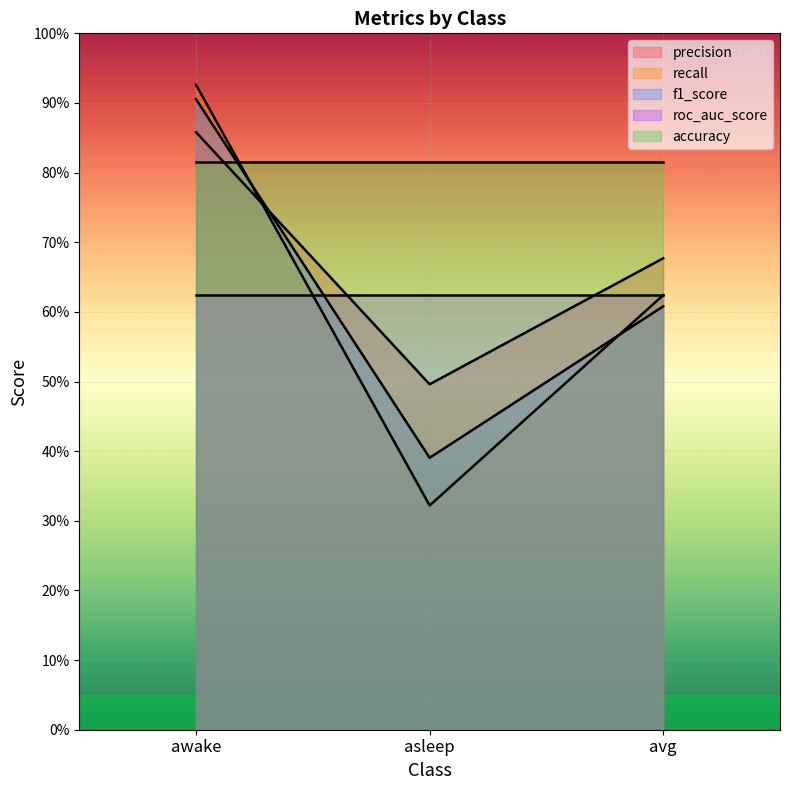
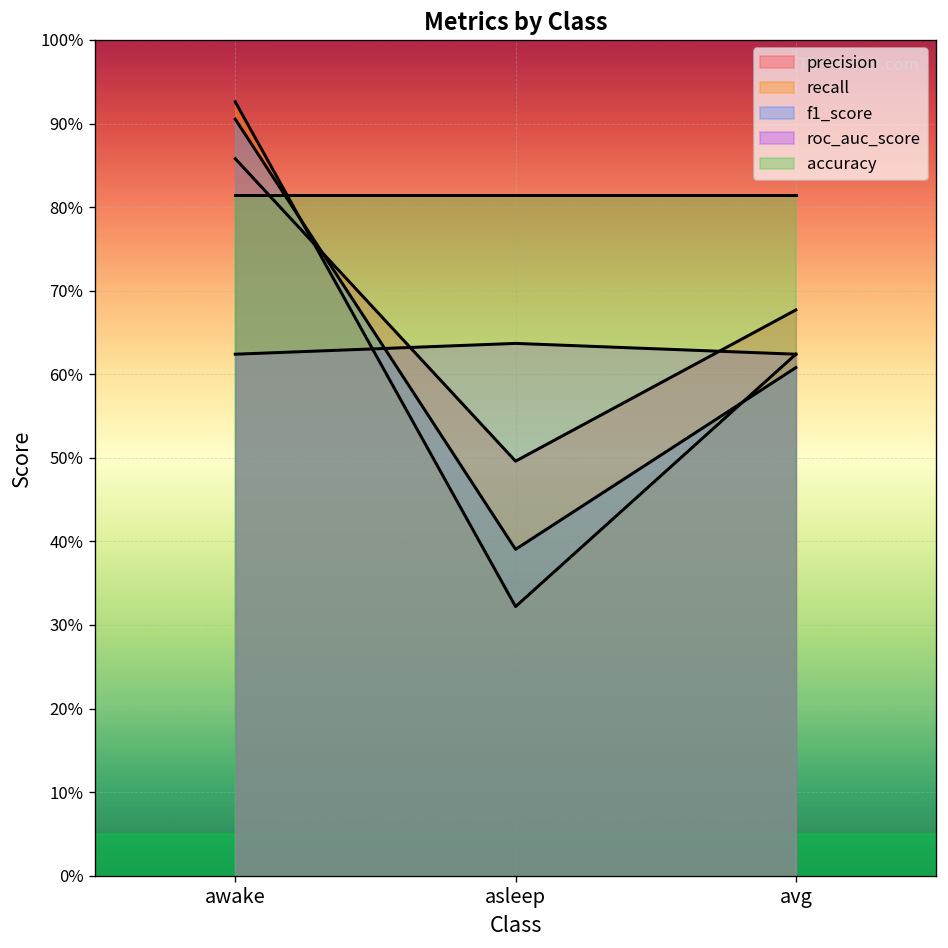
  {
    "f1_score": {
      "awake": "91%",
      "asleep": "39%",
      "avg": "61%"
    },
    "roc_auc_score": {
      "awake": "62%",
-     "asleep": "62%"
+     "asleep": "64%"
    },
    "accuracy": {
      "awake": "81%",
      "asleep": "81%",
      "avg": "81%"
    }
  }
